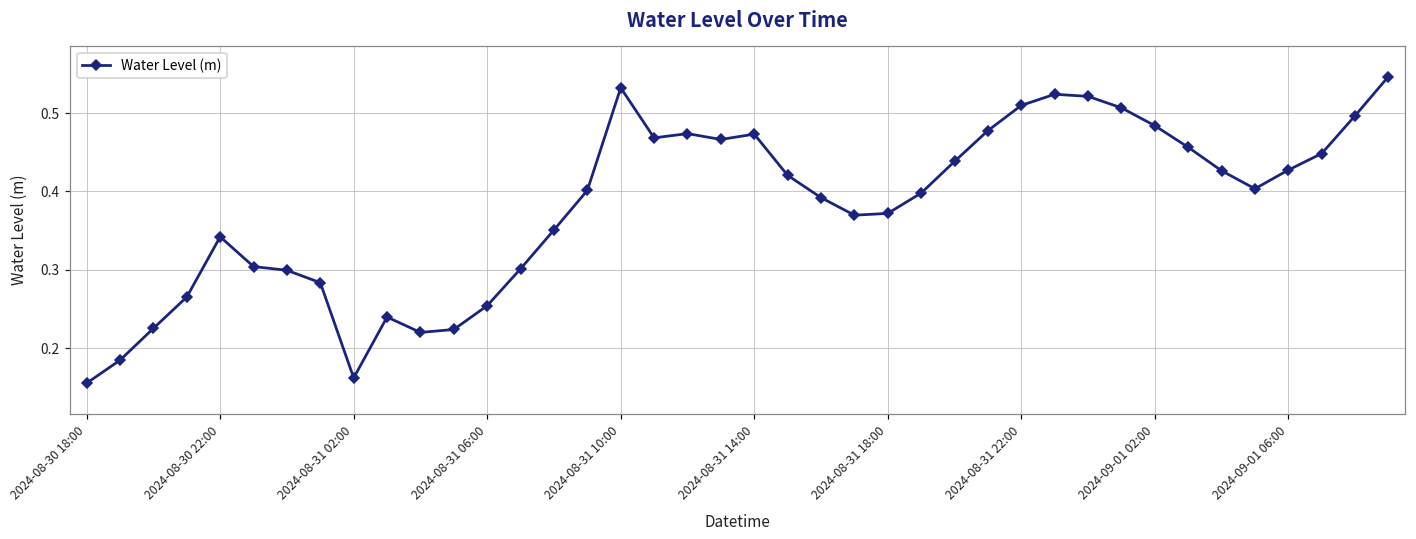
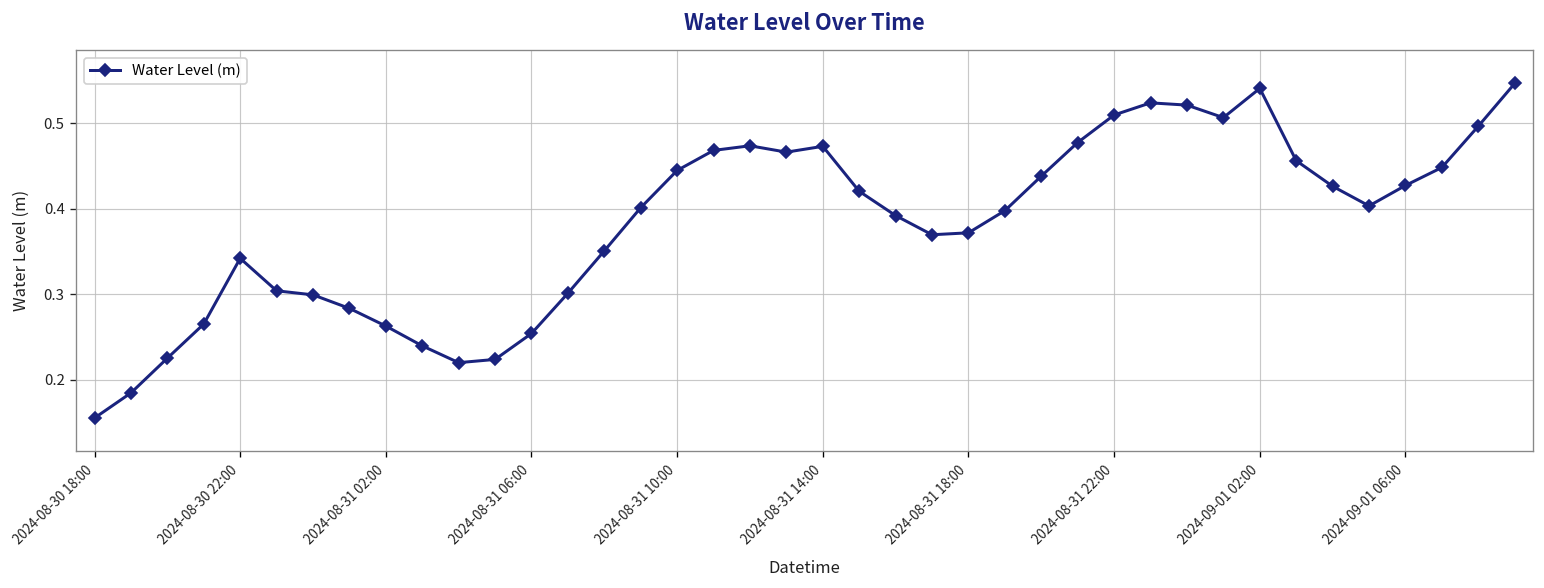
  {
    "2024-08-30 18:00": 0.16,
    "2024-08-30 22:00": 0.34,
-   "2024-08-31 02:00": 0.16,
+   "2024-08-31 02:00": 0.26,
    "2024-08-31 06:00": 0.25,
-   "2024-08-31 10:00": 0.53,
+   "2024-08-31 10:00": 0.44,
    "2024-08-31 14:00": 0.47,
    "2024-08-31 18:00": 0.37,
    "2024-08-31 22:00": 0.51,
-   "2024-09-01 02:00": 0.48,
+   "2024-09-01 02:00": 0.54,
    "2024-09-01 06:00": 0.43
  }
